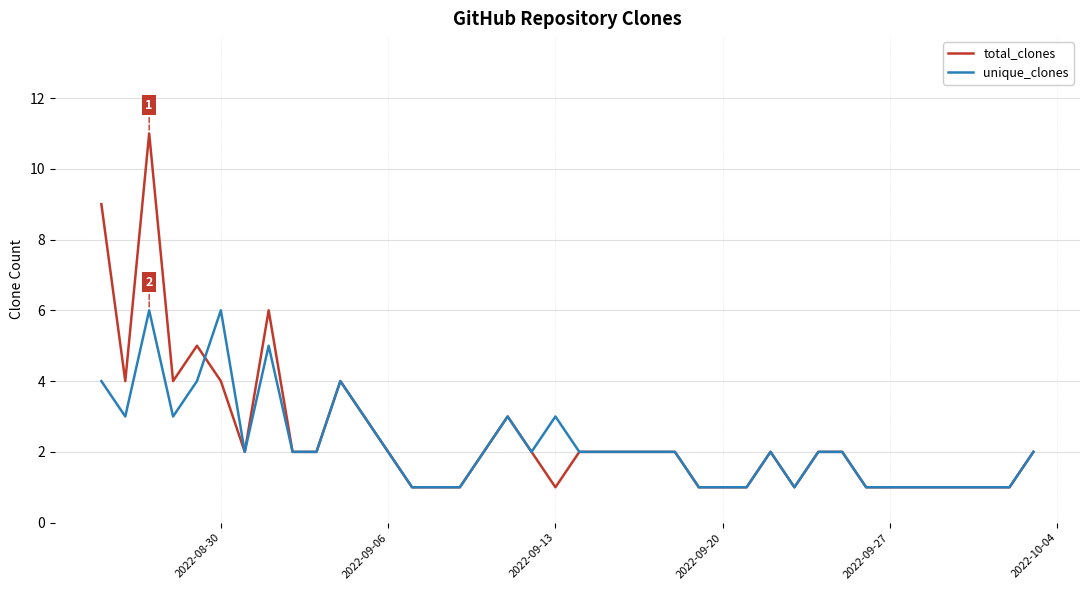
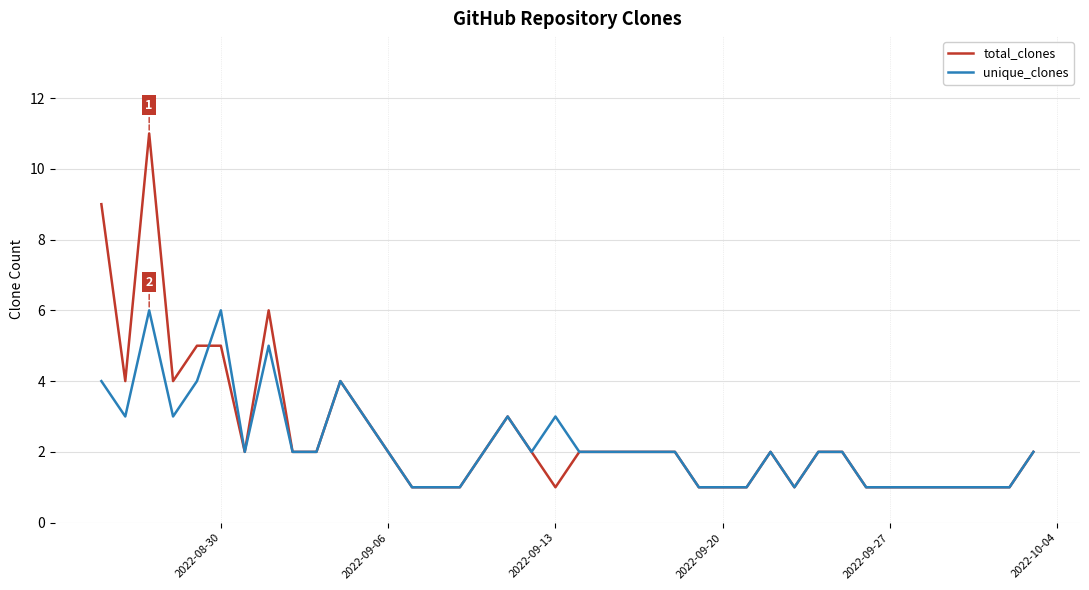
  {
    "total_clones": {
-     "2022-08-30": 4,
+     "2022-08-30": 5,
      "2022-09-13": 1
    },
    "unique_clones": {
      "2022-08-30": 6,
      "2022-09-13": 3
    }
  }
